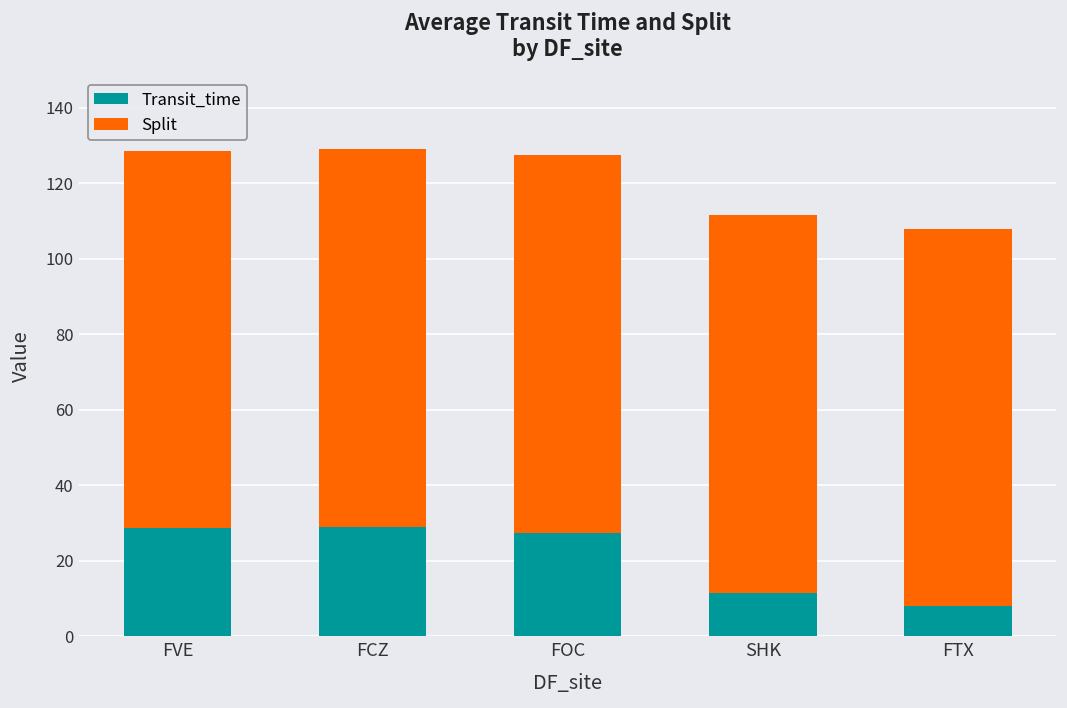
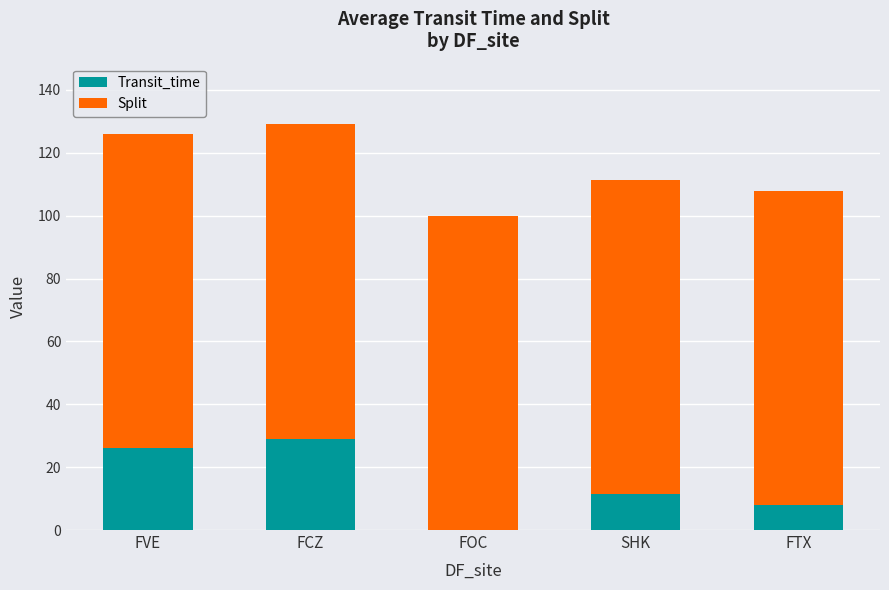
  {
    "Transit_time": {
-     "FVE": 29,
+     "FVE": 26,
      "FCZ": 29,
-     "FOC": 27,
+     "FOC": 0,
      "SHK": 12,
      "FTX": 8
    },
    "Split": {
      "FVE": 100,
      "FCZ": 100,
      "FOC": 100,
      "SHK": 100,
      "FTX": 100
    }
  }
